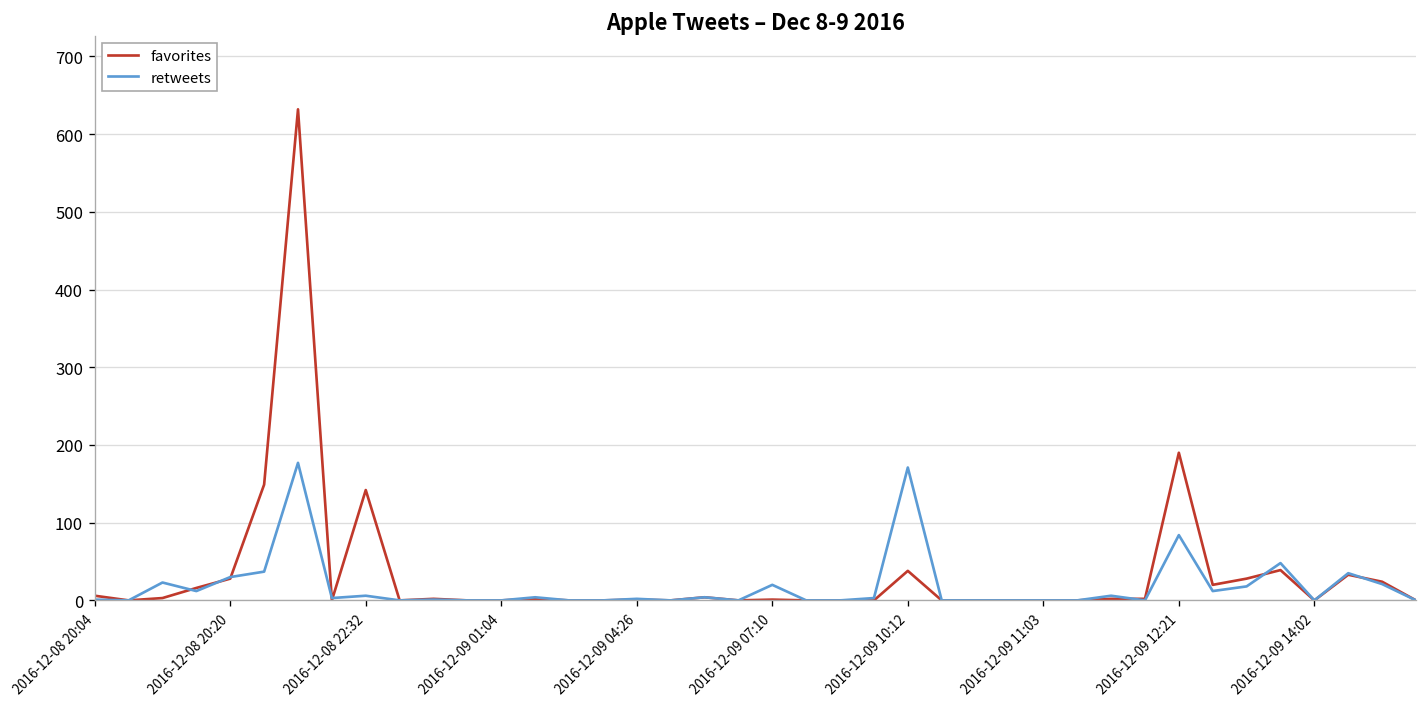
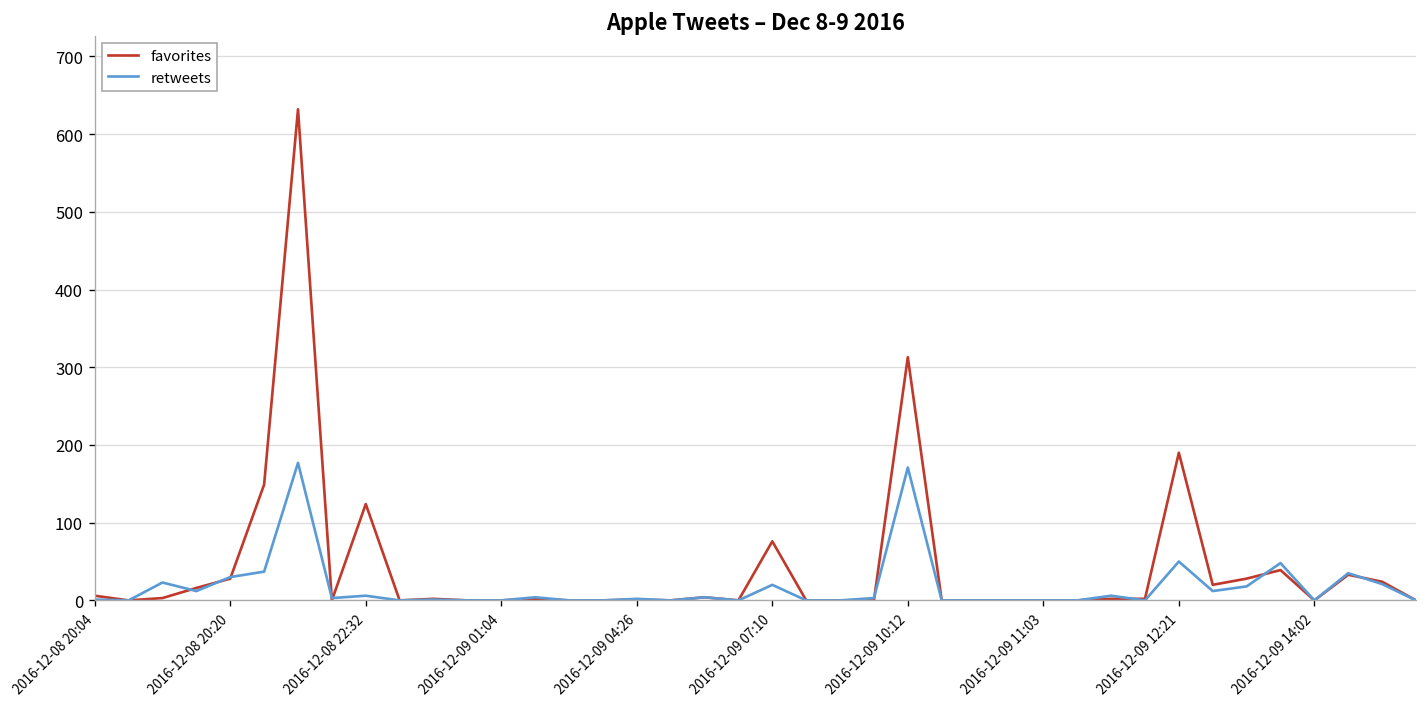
  {
    "favorites": {
      "2016-12-08 20:04": 10,
-     "2016-12-08 22:32": 140,
-     "2016-12-09 07:10": 0,
-     "2016-12-09 10:12": 40,
+     "2016-12-08 22:32": 120,
+     "2016-12-09 07:10": 80,
+     "2016-12-09 10:12": 310,
      "2016-12-09 12:21": 190
    },
    "retweets": {
      "2016-12-08 20:04": 0,
      "2016-12-08 22:32": 10,
      "2016-12-09 07:10": 20,
      "2016-12-09 10:12": 170,
-     "2016-12-09 12:21": 80
+     "2016-12-09 12:21": 50
    }
  }
